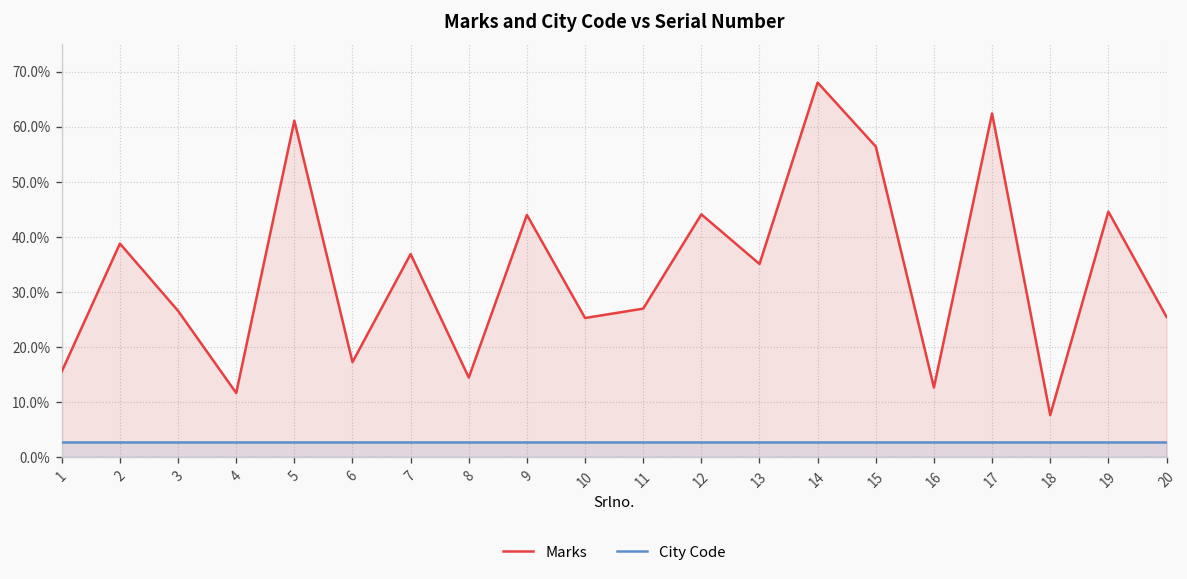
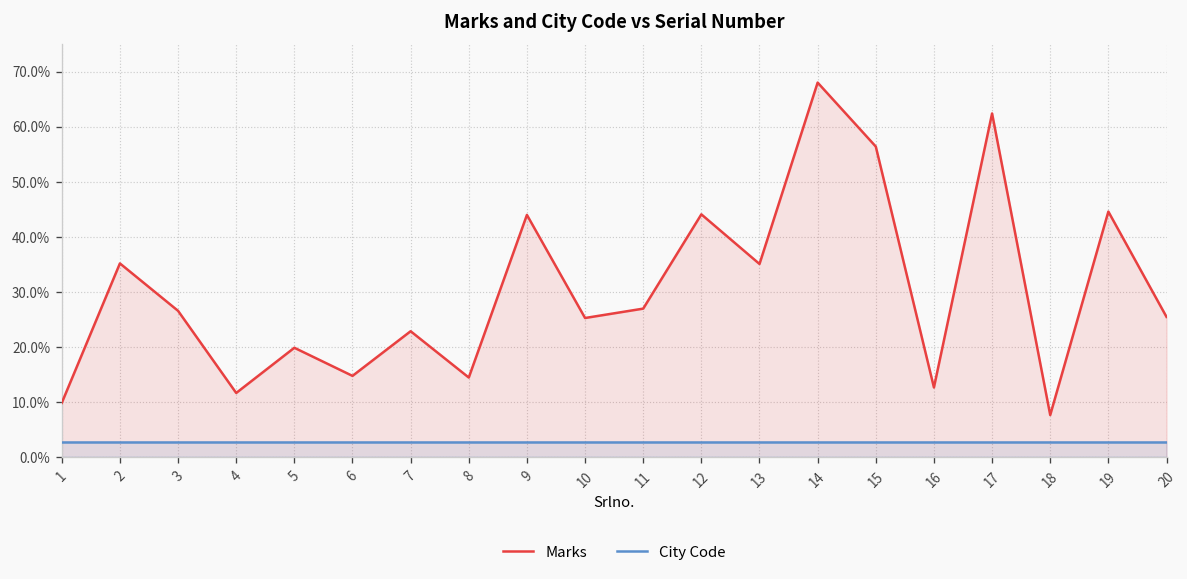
  {
    "Marks": {
-     "1": "16%",
-     "2": "39%",
+     "1": "10%",
+     "2": "35%",
      "3": "27%",
      "4": "12%",
-     "5": "61%",
-     "6": "17%",
-     "7": "37%",
+     "5": "20%",
+     "6": "15%",
+     "7": "23%",
      "8": "15%",
      "9": "44%",
      "10": "25%",
      "11": "27%",
      "12": "44%",
      "13": "35%",
      "14": "68%",
      "15": "56%",
      "16": "13%",
      "17": "62%",
      "18": "8%",
      "19": "45%",
      "20": "26%"
    },
    "City Code": {
      "1": "3%",
      "2": "3%",
      "3": "3%",
      "4": "3%",
      "5": "3%",
      "6": "3%",
      "7": "3%",
      "8": "3%",
      "9": "3%",
      "10": "3%",
      "11": "3%",
      "12": "3%",
      "13": "3%",
      "14": "3%",
      "15": "3%",
      "16": "3%",
      "17": "3%",
      "18": "3%",
      "19": "3%",
      "20": "3%"
    }
  }
